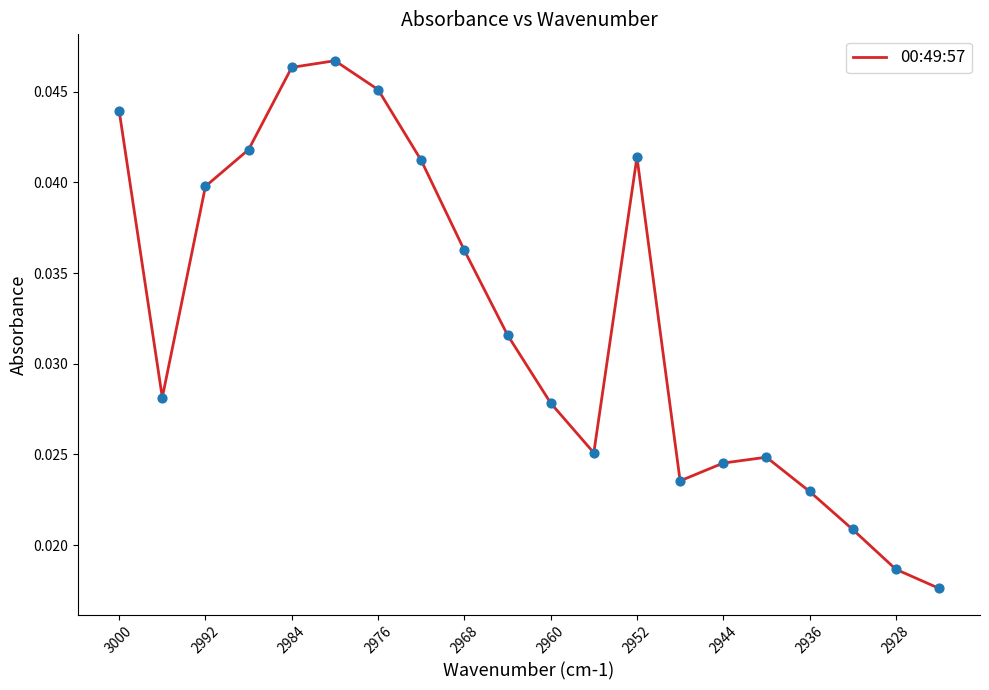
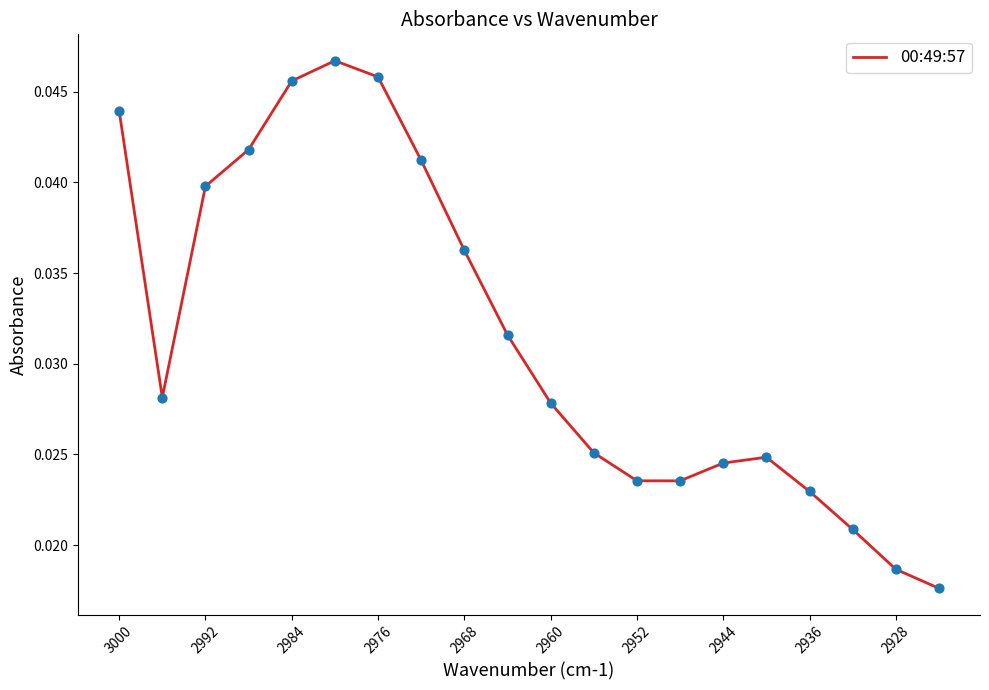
  {
    "3000": 0.0440,
    "2992": 0.0398,
-   "2984": 0.0463,
-   "2976": 0.0451,
+   "2984": 0.0456,
+   "2976": 0.0458,
    "2968": 0.0363,
    "2960": 0.0278,
-   "2952": 0.0414,
+   "2952": 0.0235,
    "2944": 0.0245,
    "2936": 0.0230,
    "2928": 0.0187
  }
